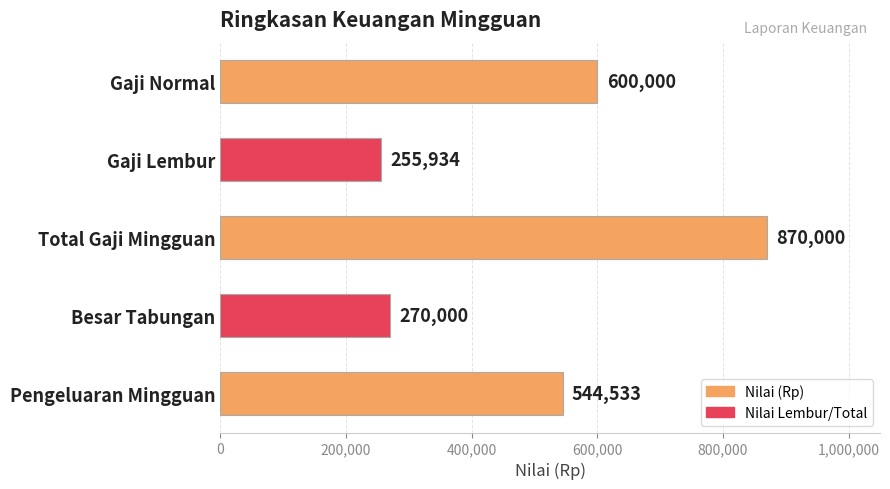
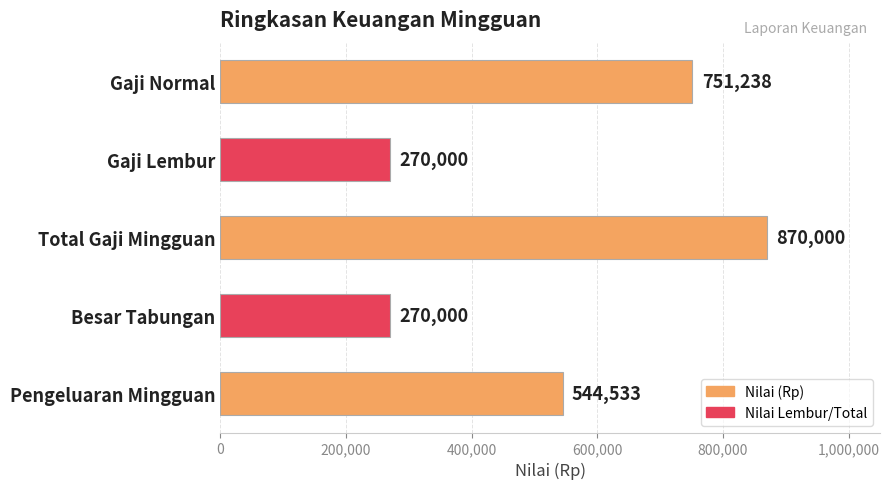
  {
-   "Gaji Normal": "600,000",
-   "Gaji Lembur": "255,934",
+   "Gaji Normal": "751,238",
+   "Gaji Lembur": "270,000",
    "Total Gaji Mingguan": "870,000",
    "Besar Tabungan": "270,000",
    "Pengeluaran Mingguan": "544,533"
  }
